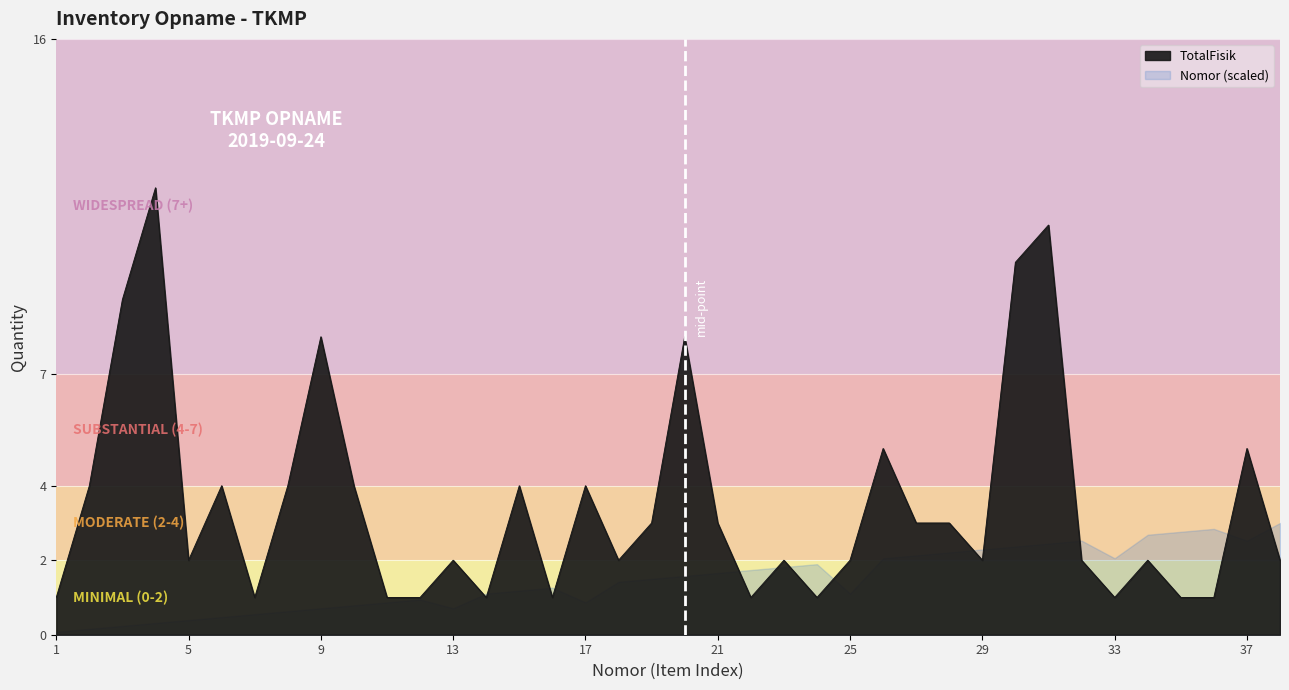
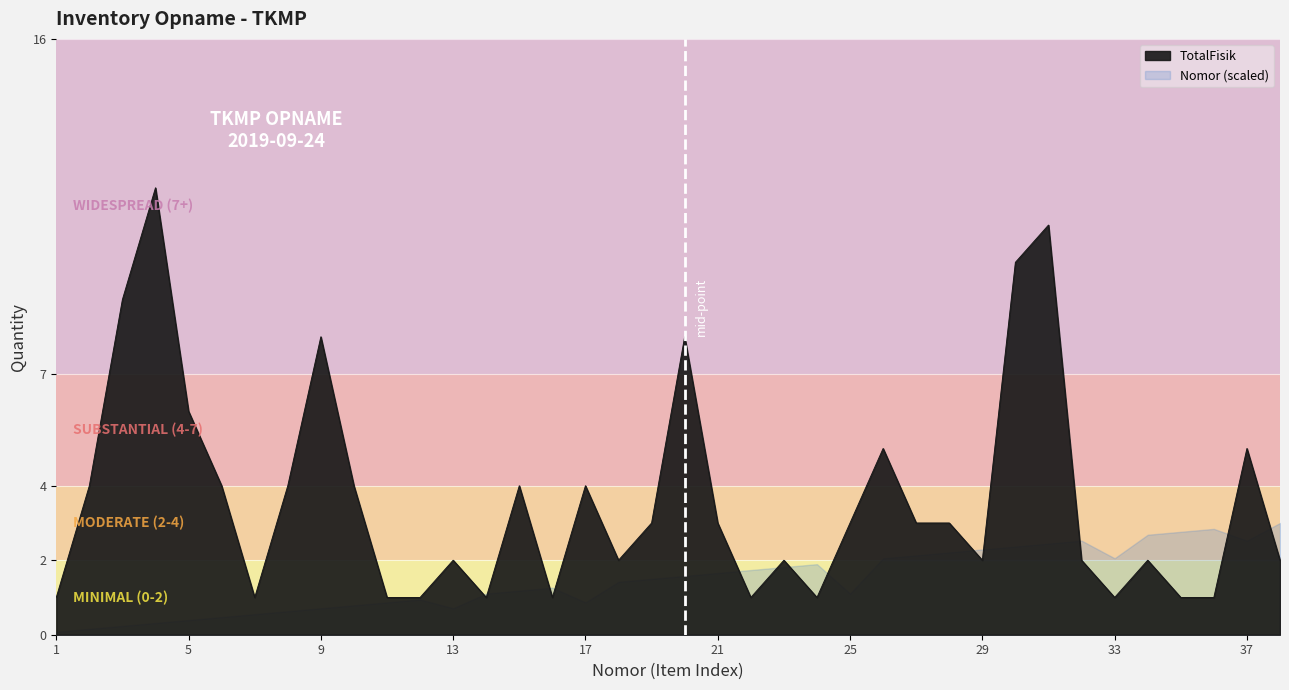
  {
    "TotalFisik": {
-     "5": 2,
+     "5": 6,
      "9": 8,
      "13": 2,
      "17": 4,
      "21": 3,
-     "25": 2,
+     "25": 3,
      "29": 2,
      "33": 1,
      "37": 5
    },
    "Nomor (scaled)": {
      "1": 0.1,
      "5": 0.4,
      "9": 0.7,
      "13": 0.7,
      "17": 0.9,
      "21": 1.7,
      "25": 1.1,
      "29": 2.3,
      "33": 2,
      "37": 2.5
    }
  }
